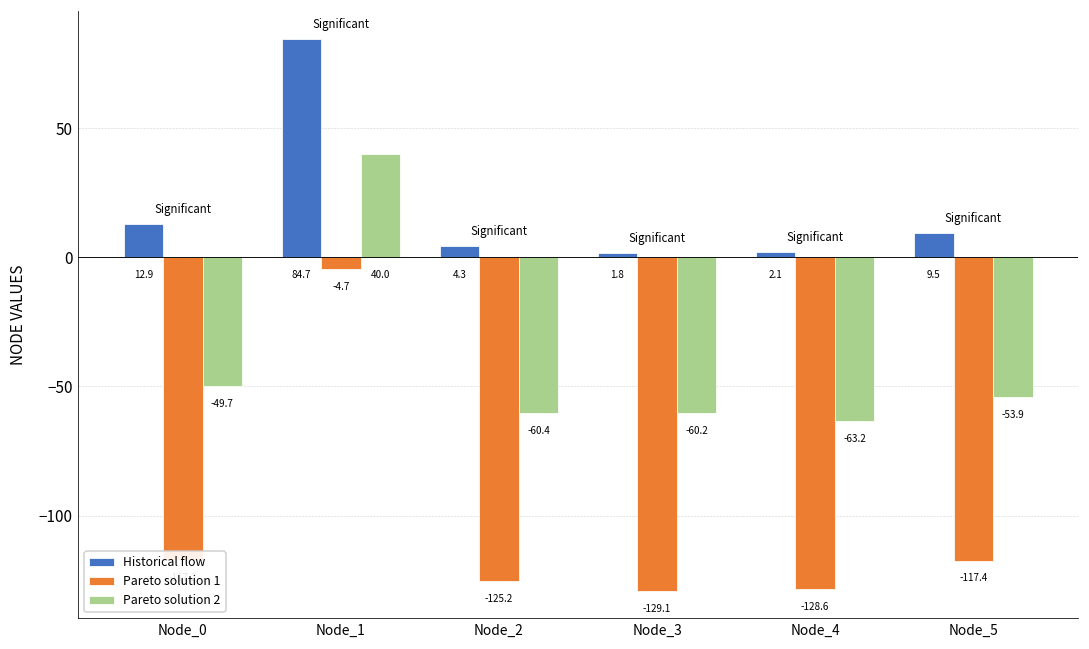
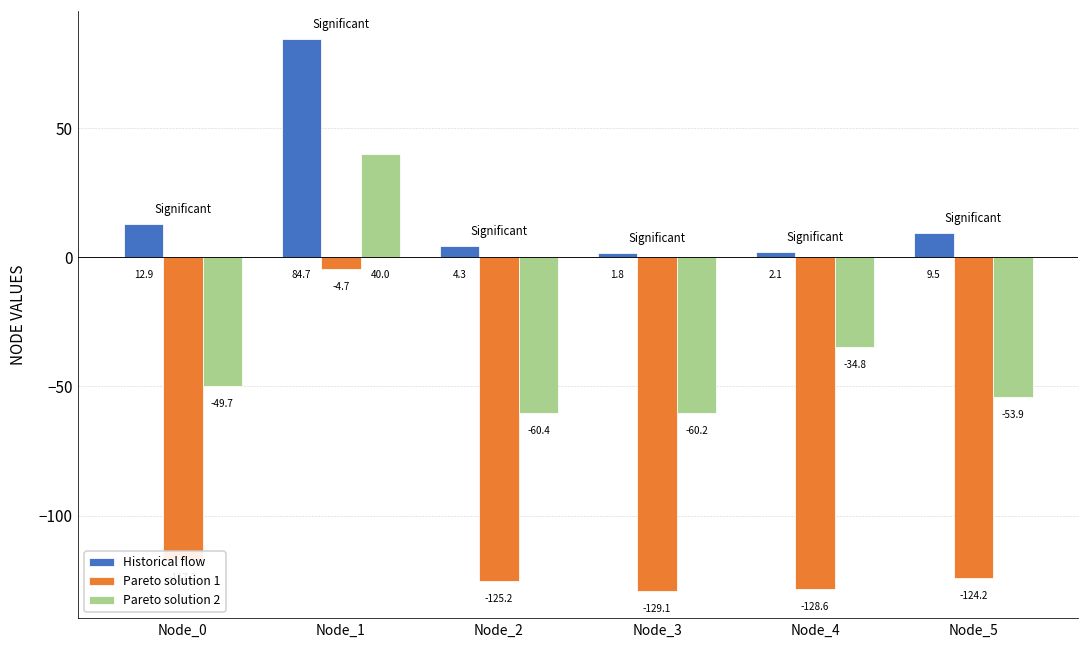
  {
    "Historical flow": {
      "Node_2": 4.3,
      "Node_3": 1.8,
      "Node_4": 2.1
    },
    "Pareto solution 1": {
      "Node_1": -4.7,
      "Node_2": -125.2,
      "Node_3": -129.1,
      "Node_4": -128.6,
-     "Node_5": -117.4
+     "Node_5": -124.2
    },
    "Pareto solution 2": {
      "Node_0": -49.7,
      "Node_2": -60.4,
      "Node_3": -60.2,
-     "Node_4": -63.2,
+     "Node_4": -34.8,
      "Node_5": -53.9
    }
  }
